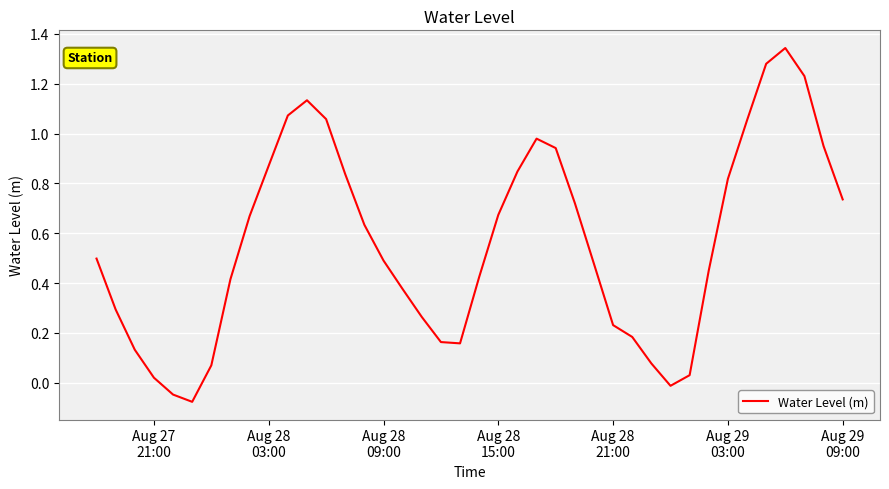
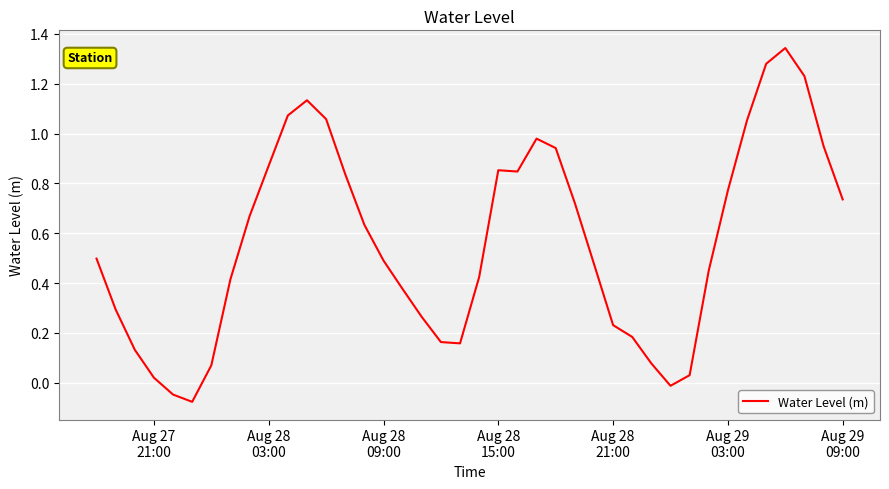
  {
    "Aug 27 21:00": 0.02,
    "Aug 28 03:00": 0.87,
    "Aug 28 09:00": 0.49,
-   "Aug 28 15:00": 0.67,
+   "Aug 28 15:00": 0.85,
    "Aug 28 21:00": 0.23,
-   "Aug 29 03:00": 0.82,
+   "Aug 29 03:00": 0.77,
    "Aug 29 09:00": 0.74
  }
